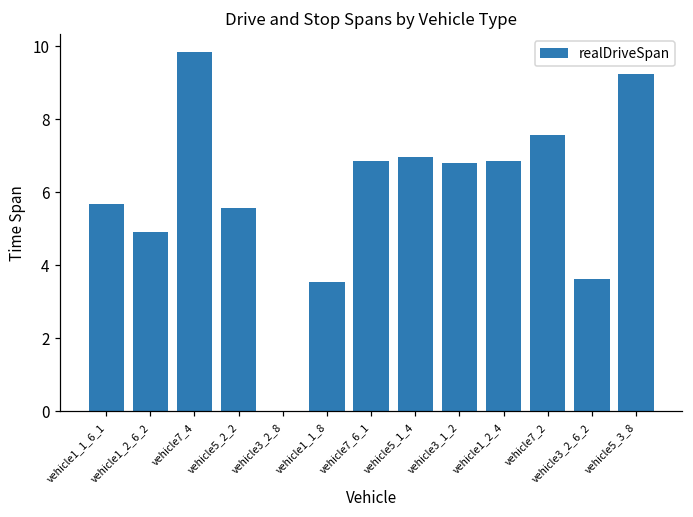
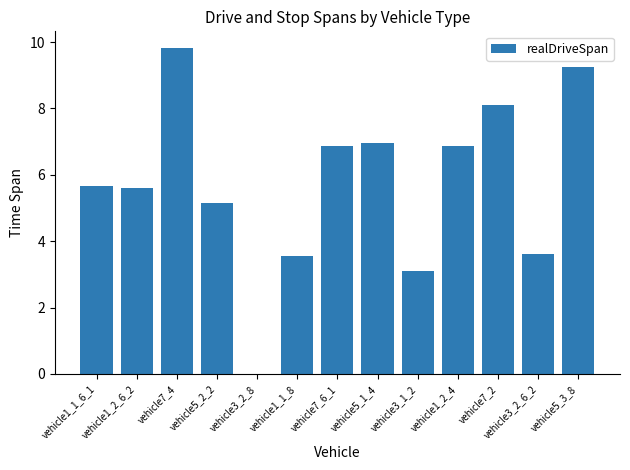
  {
    "vehicle1_1_6_1": 5.7,
-   "vehicle1_2_6_2": 4.9,
+   "vehicle1_2_6_2": 5.6,
    "vehicle7_4": 9.8,
-   "vehicle5_2_2": 5.6,
+   "vehicle5_2_2": 5.2,
    "vehicle3_2_8": 0.0,
    "vehicle1_1_8": 3.6,
    "vehicle7_6_1": 6.9,
    "vehicle5_1_4": 7.0,
-   "vehicle3_1_2": 6.8,
+   "vehicle3_1_2": 3.1,
    "vehicle1_2_4": 6.9,
-   "vehicle7_2": 7.6,
+   "vehicle7_2": 8.1,
    "vehicle3_2_6_2": 3.6,
    "vehicle5_3_8": 9.3
  }
